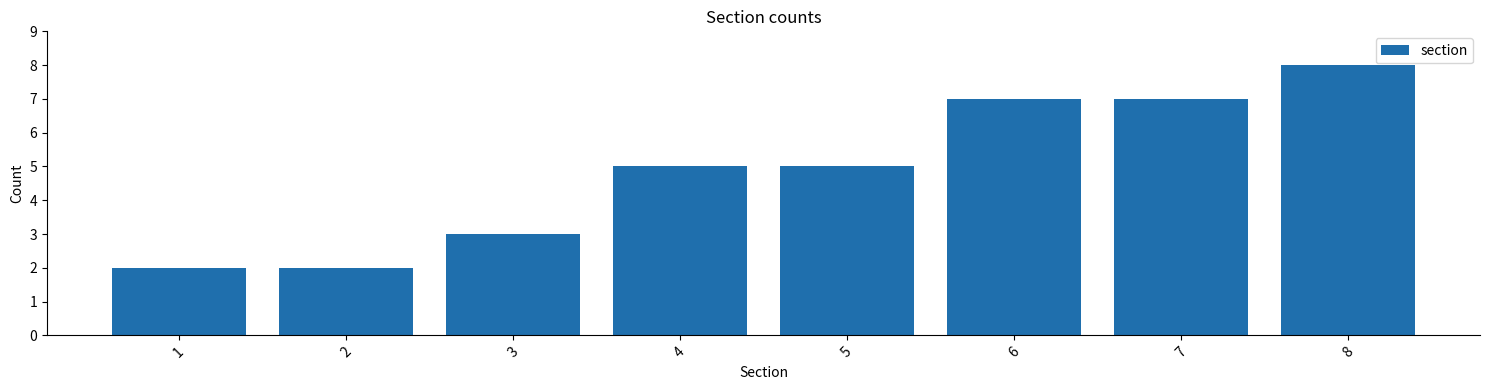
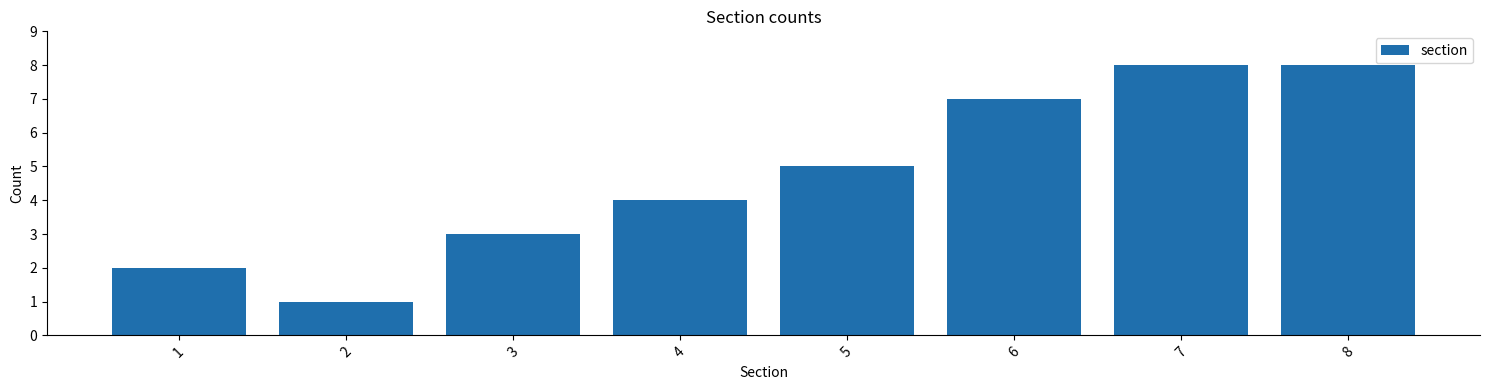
  {
    "1": 2,
-   "2": 2,
+   "2": 1,
    "3": 3,
-   "4": 5,
+   "4": 4,
    "5": 5,
    "6": 7,
-   "7": 7,
+   "7": 8,
    "8": 8
  }
